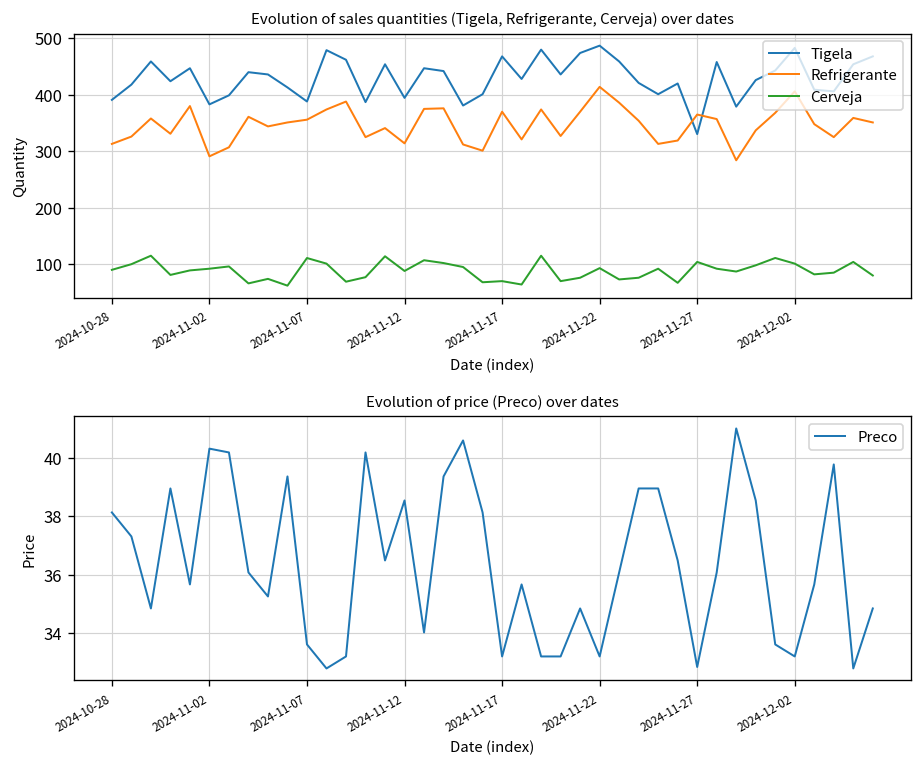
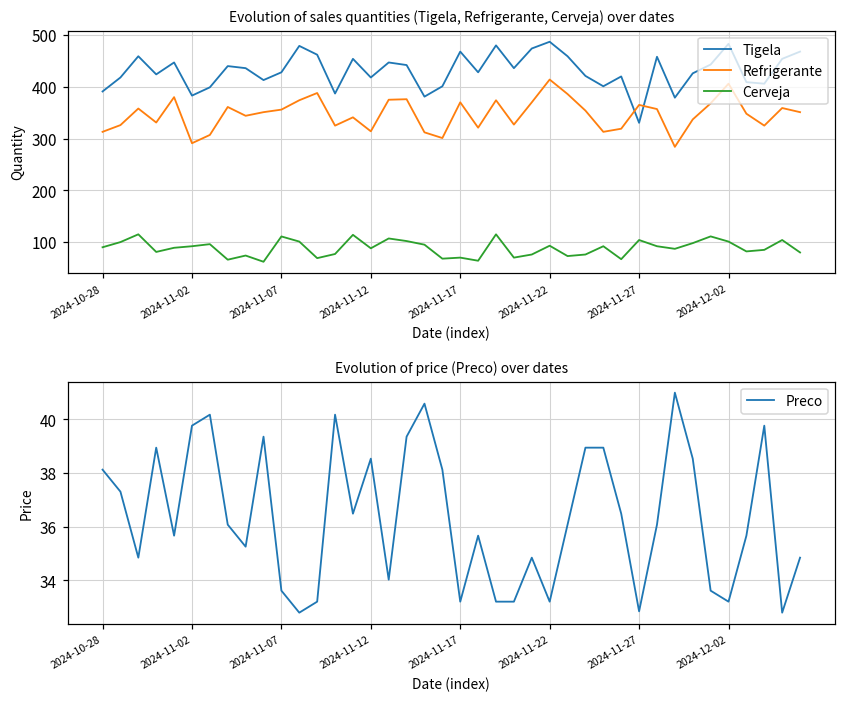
  {
    "Evolution of sales quantities (Tigela, Refrigerante, Cerveja) over dates": {
      "Tigela": {
        "2024-10-28": 390,
        "2024-11-02": 380,
-       "2024-11-07": 390,
-       "2024-11-12": 390,
+       "2024-11-07": 430,
+       "2024-11-12": 420,
        "2024-11-17": 470,
        "2024-11-22": 490,
        "2024-11-27": 330
      },
      "Refrigerante": {
        "2024-10-28": 310,
        "2024-11-02": 290,
        "2024-11-07": 360,
        "2024-11-12": 310,
        "2024-11-17": 370,
        "2024-11-22": 410,
        "2024-11-27": 370
      },
      "Cerveja": {
        "2024-10-28": 90,
        "2024-11-02": 90,
        "2024-11-07": 110,
        "2024-11-12": 90,
        "2024-11-17": 70,
        "2024-11-22": 90,
        "2024-11-27": 100,
        "2024-12-02": 100
      }
    },
    "Evolution of price (Preco) over dates": {
      "2024-10-28": 38.1,
-     "2024-11-02": 40.3,
+     "2024-11-02": 39.8,
      "2024-11-07": 33.6,
      "2024-11-12": 38.5,
      "2024-11-17": 33.2,
      "2024-11-22": 33.2,
      "2024-11-27": 32.9,
      "2024-12-02": 33.2
    }
  }
